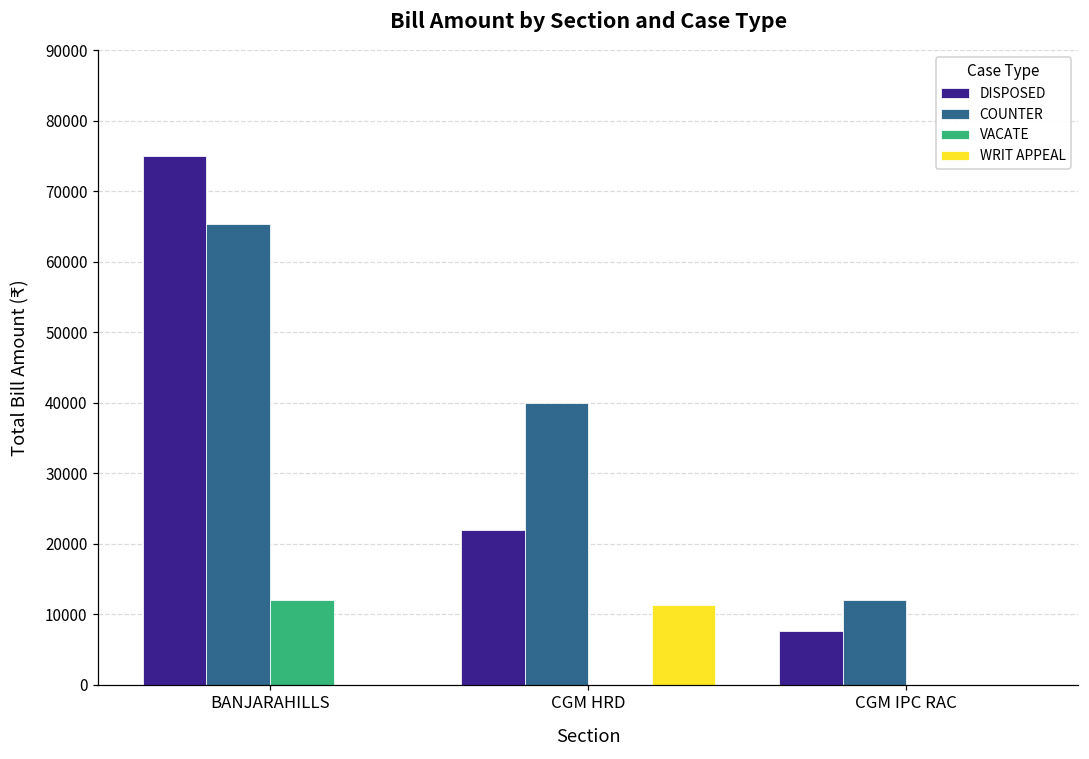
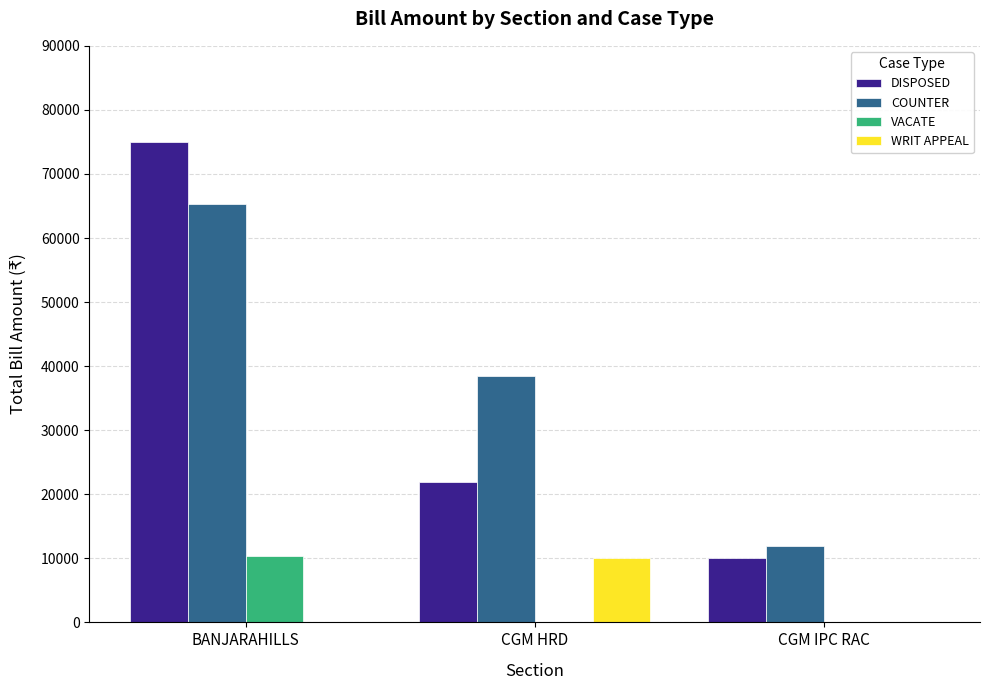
  {
    "DISPOSED": {
      "BANJARAHILLS": 75000,
      "CGM HRD": 22000,
-     "CGM IPC RAC": 8000
+     "CGM IPC RAC": 10000
    },
    "COUNTER": {
      "BANJARAHILLS": 65000,
-     "CGM HRD": 40000,
+     "CGM HRD": 38000,
      "CGM IPC RAC": 12000
    },
    "VACATE": {
-     "BANJARAHILLS": 12000,
+     "BANJARAHILLS": 10000,
      "CGM HRD": 0,
      "CGM IPC RAC": 0
    },
    "WRIT APPEAL": {
      "BANJARAHILLS": 0,
-     "CGM HRD": 11000,
+     "CGM HRD": 10000,
      "CGM IPC RAC": 0
    }
  }
